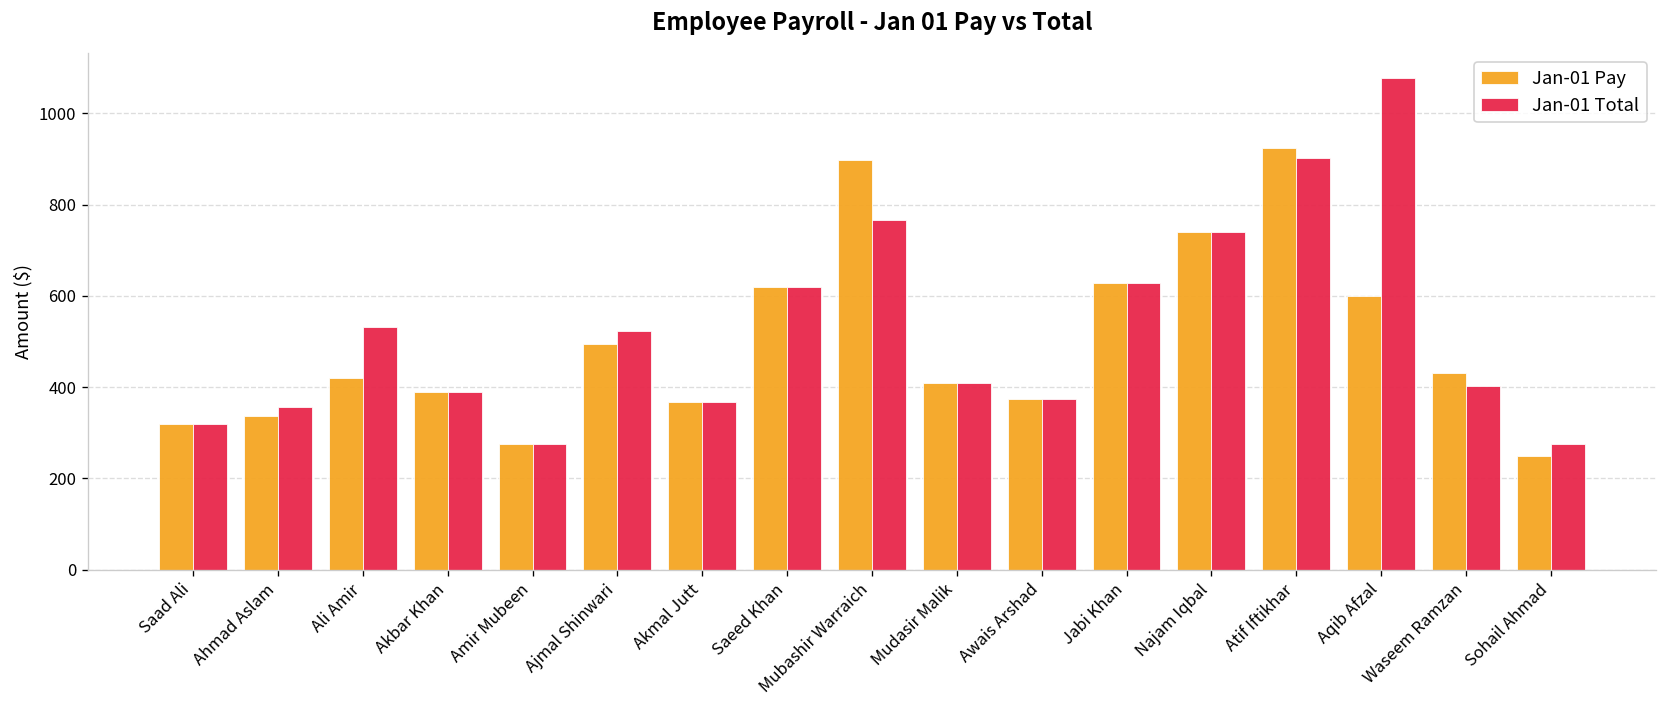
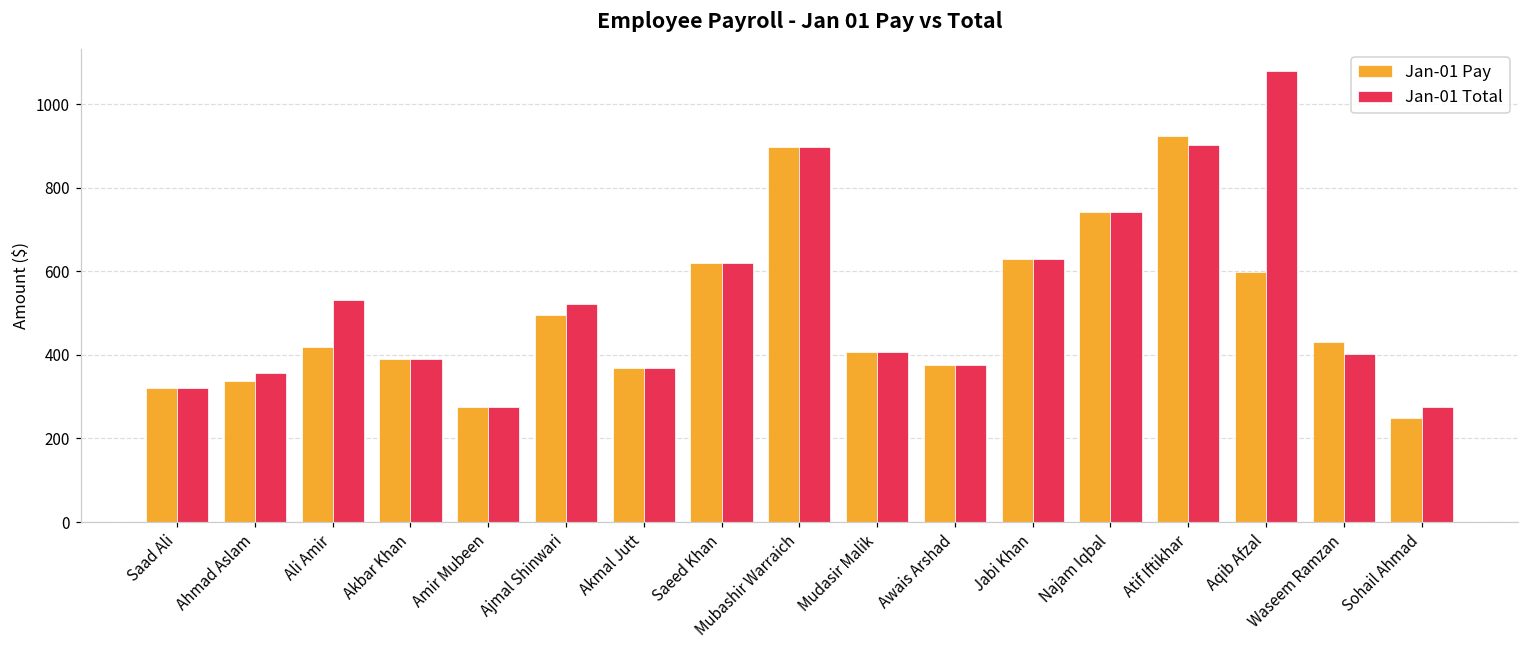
  {
    "Jan-01 Pay": {
      "Saad Ali": 320,
      "Ahmad Aslam": 340,
      "Ali Amir": 420,
      "Akbar Khan": 390,
      "Amir Mubeen": 280,
      "Ajmal Shinwari": 500,
      "Akmal Jutt": 370,
      "Saeed Khan": 620,
      "Mubashir Warraich": 900,
      "Mudasir Malik": 410,
      "Awais Arshad": 380,
      "Jabi Khan": 630,
      "Najam Iqbal": 740,
      "Atif Iftikhar": 920,
      "Aqib Afzal": 600,
      "Waseem Ramzan": 430,
      "Sohail Ahmad": 250
    },
    "Jan-01 Total": {
      "Saad Ali": 320,
      "Ahmad Aslam": 360,
      "Ali Amir": 530,
      "Akbar Khan": 390,
      "Amir Mubeen": 280,
      "Ajmal Shinwari": 520,
      "Akmal Jutt": 370,
      "Saeed Khan": 620,
-     "Mubashir Warraich": 770,
+     "Mubashir Warraich": 900,
      "Mudasir Malik": 410,
      "Awais Arshad": 380,
      "Jabi Khan": 630,
      "Najam Iqbal": 740,
      "Atif Iftikhar": 900,
      "Aqib Afzal": 1080,
      "Waseem Ramzan": 400,
      "Sohail Ahmad": 280
    }
  }
